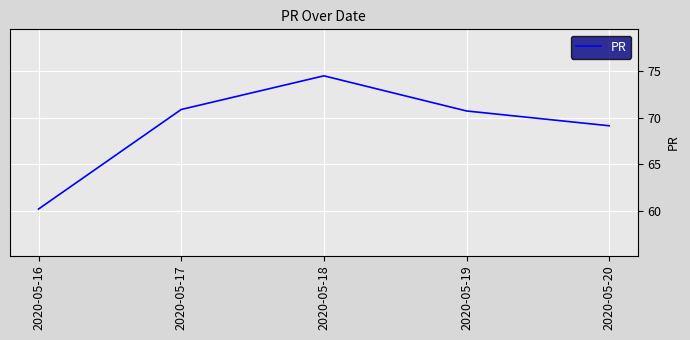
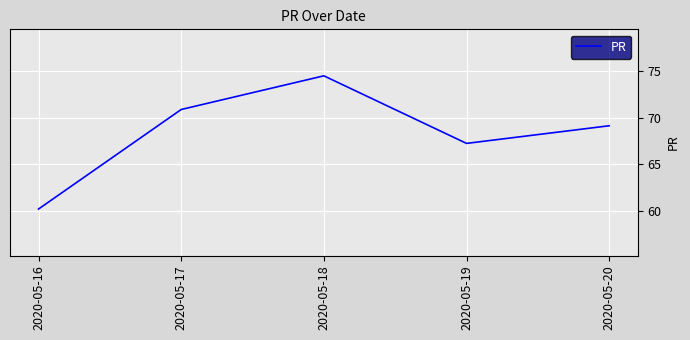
  {
    "2020-05-16": 60,
    "2020-05-17": 71,
    "2020-05-18": 75,
-   "2020-05-19": 71,
+   "2020-05-19": 67,
    "2020-05-20": 69
  }
